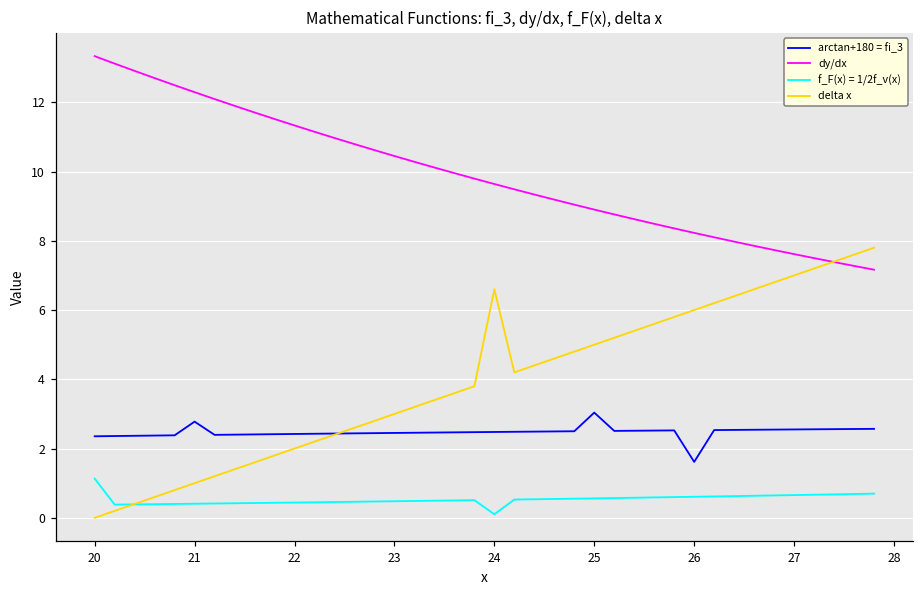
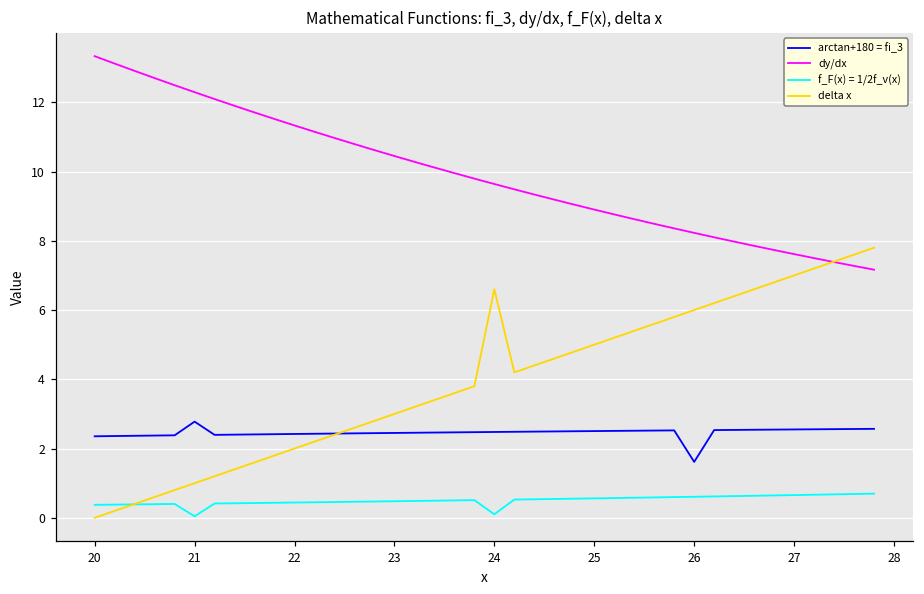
  {
    "arctan+180 = fi_3": {
      "20": 2.4,
      "21": 2.8,
      "22": 2.4,
      "23": 2.5,
      "24": 2.5,
-     "25": 3.0,
+     "25": 2.5,
      "26": 1.6,
      "27": 2.6
    },
    "dy/dx": {
      "20": 13.3,
      "21": 12.3,
      "22": 11.3,
      "23": 10.4,
      "24": 9.6,
      "25": 8.9,
      "26": 8.2,
      "27": 7.6
    },
    "f_F(x) = 1/2f_v(x)": {
-     "20": 1.1,
-     "21": 0.4,
+     "20": 0.4,
+     "21": 0.0,
      "22": 0.4,
      "23": 0.5,
      "24": 0.1,
      "25": 0.6,
      "26": 0.6,
      "27": 0.7
    },
    "delta x": {
      "20": 0.0,
      "21": 1.0,
      "22": 2.0,
      "23": 3.0,
      "24": 6.6,
      "25": 5.0,
      "26": 6.0,
      "27": 7.0
    }
  }
